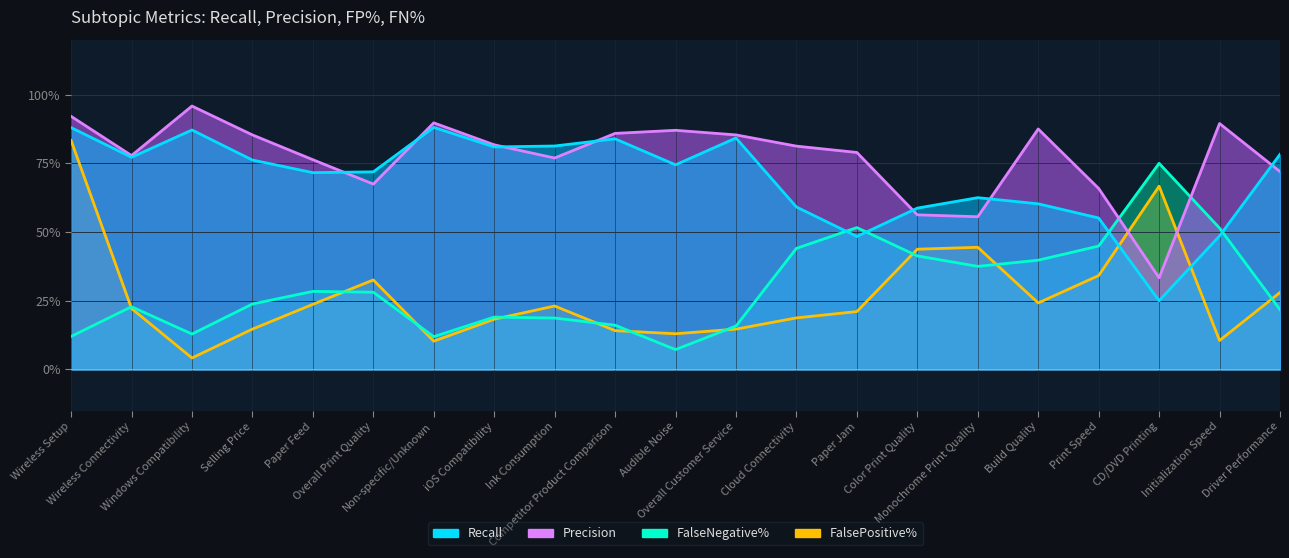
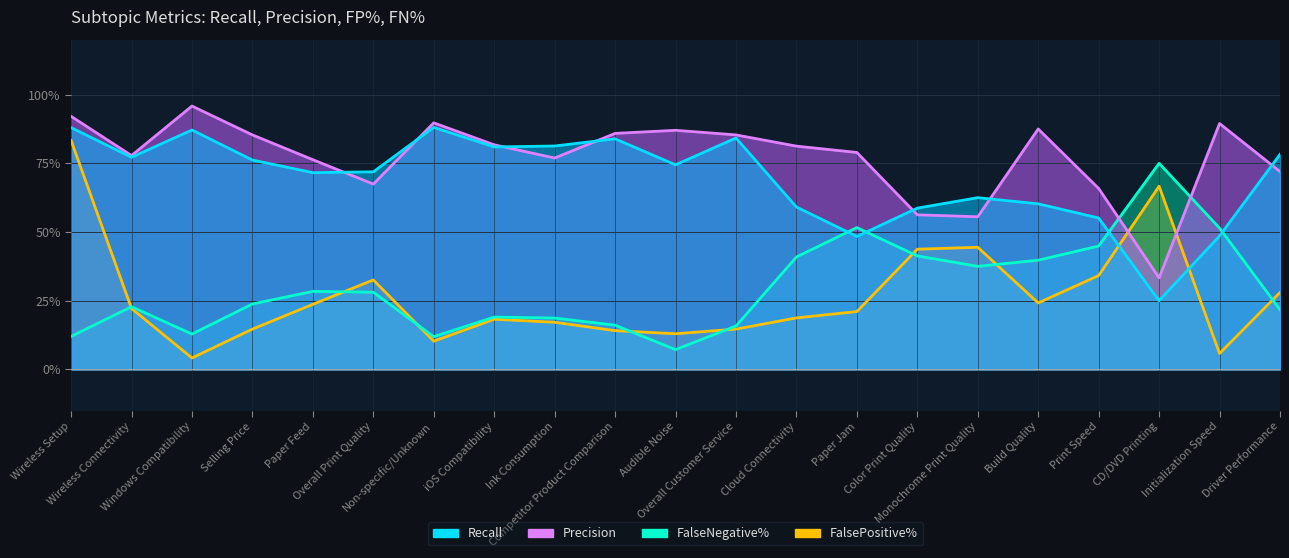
  {
    "FalsePositive%": {
      "Wireless Setup": "83%",
      "Windows Compatibility": "4%",
      "Selling Price": "15%",
      "Paper Feed": "24%",
      "Overall Print Quality": "33%",
      "Non-specific/Unknown": "10%",
-     "Ink Consumption": "23%",
+     "Ink Consumption": "17%",
      "Competitor Product Comparison": "14%",
      "Audible Noise": "13%",
      "Overall Customer Service": "15%",
      "Cloud Connectivity": "19%",
      "Paper Jam": "21%",
      "Color Print Quality": "44%",
      "Monochrome Print Quality": "44%",
      "Build Quality": "24%",
      "Print Speed": "34%",
      "CD/DVD Printing": "67%",
-     "Initialization Speed": "11%",
+     "Initialization Speed": "6%",
      "Driver Performance": "28%"
    },
    "FalseNegative%": {
      "Wireless Setup": "12%",
      "Windows Compatibility": "13%",
      "Selling Price": "24%",
      "Paper Feed": "28%",
      "Overall Print Quality": "28%",
      "Non-specific/Unknown": "12%",
      "Ink Consumption": "19%",
      "Competitor Product Comparison": "16%",
      "Audible Noise": "7%",
      "Overall Customer Service": "16%",
-     "Cloud Connectivity": "44%",
+     "Cloud Connectivity": "41%",
      "Paper Jam": "52%",
      "Color Print Quality": "41%",
      "Monochrome Print Quality": "38%",
      "Build Quality": "40%",
      "Print Speed": "45%",
      "CD/DVD Printing": "75%",
      "Initialization Speed": "51%",
      "Driver Performance": "22%"
    },
    "Recall": {
      "Wireless Setup": "88%",
      "Windows Compatibility": "87%",
      "Selling Price": "76%",
      "Paper Feed": "72%",
      "Overall Print Quality": "72%",
      "Non-specific/Unknown": "88%",
      "Ink Consumption": "81%",
      "Competitor Product Comparison": "84%",
      "Audible Noise": "74%",
      "Overall Customer Service": "84%",
      "Cloud Connectivity": "59%",
      "Paper Jam": "48%",
      "Color Print Quality": "59%",
      "Monochrome Print Quality": "63%",
      "Build Quality": "60%",
      "Print Speed": "55%",
      "CD/DVD Printing": "25%",
      "Initialization Speed": "49%",
      "Driver Performance": "78%"
    }
  }
